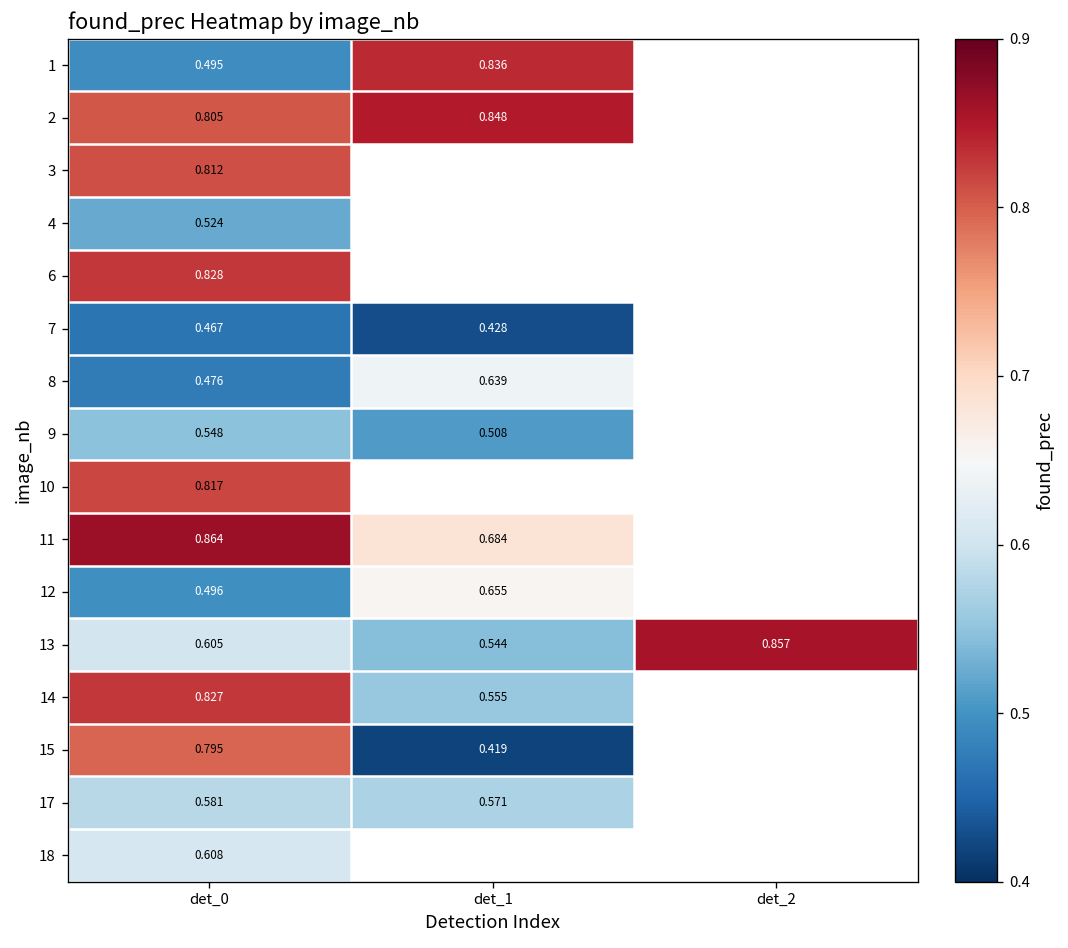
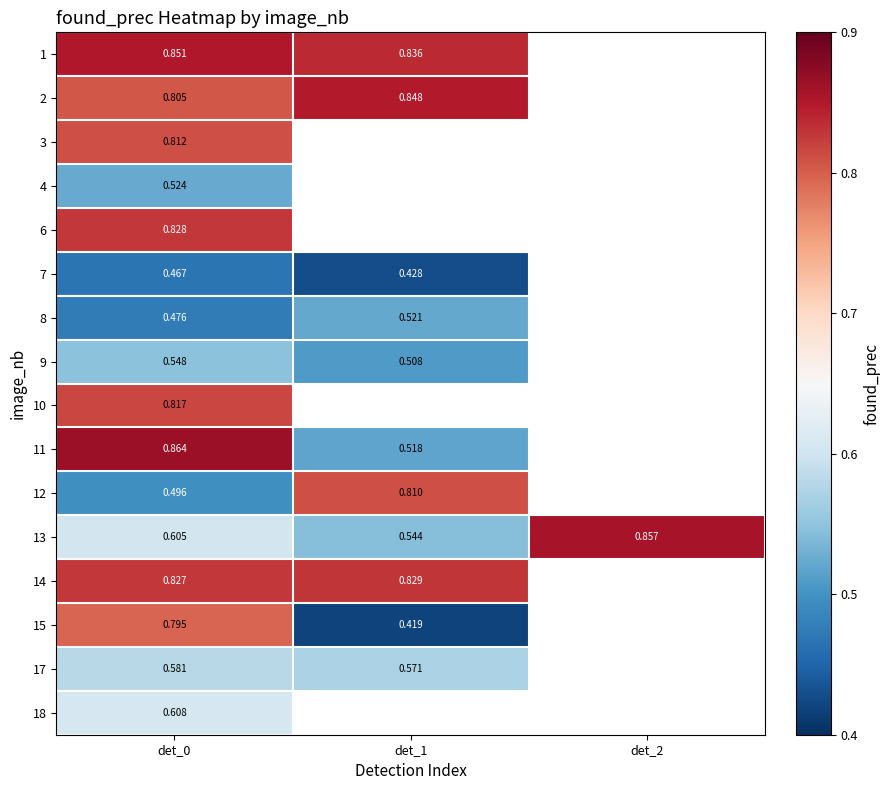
  {
    "1": {
-     "det_0": 0.495,
+     "det_0": 0.851,
      "det_1": 0.836
    },
    "2": {
      "det_0": 0.805,
      "det_1": 0.848
    },
    "3": {
      "det_0": 0.812
    },
    "4": {
      "det_0": 0.524
    },
    "6": {
      "det_0": 0.828
    },
    "7": {
      "det_0": 0.467,
      "det_1": 0.428
    },
    "8": {
      "det_0": 0.476,
-     "det_1": 0.639
+     "det_1": 0.521
    },
    "9": {
      "det_0": 0.548,
      "det_1": 0.508
    },
    "10": {
      "det_0": 0.817
    },
    "11": {
      "det_0": 0.864,
-     "det_1": 0.684
+     "det_1": 0.518
    },
    "12": {
      "det_0": 0.496,
-     "det_1": 0.655
+     "det_1": 0.810
    },
    "13": {
      "det_0": 0.605,
      "det_1": 0.544,
      "det_2": 0.857
    },
    "14": {
      "det_0": 0.827,
-     "det_1": 0.555
+     "det_1": 0.829
    },
    "15": {
      "det_0": 0.795,
      "det_1": 0.419
    },
    "17": {
      "det_0": 0.581,
      "det_1": 0.571
    },
    "18": {
      "det_0": 0.608
    }
  }
